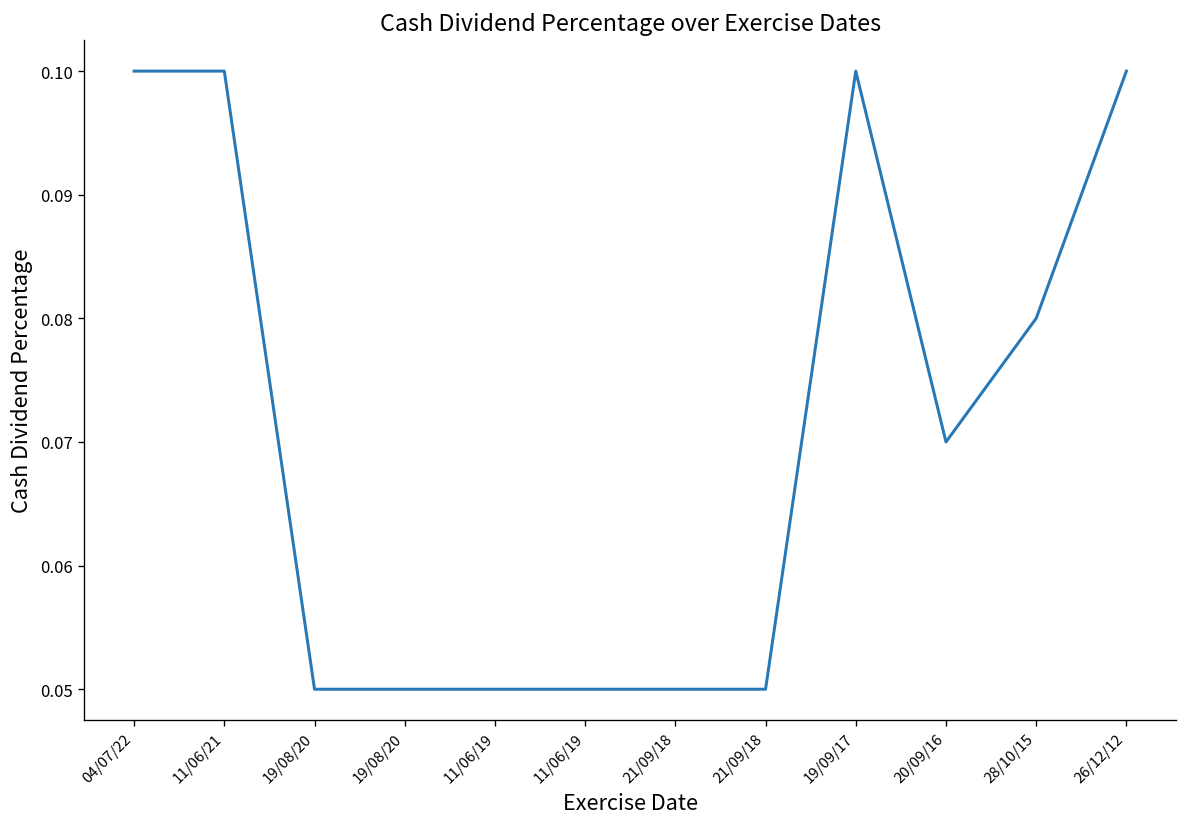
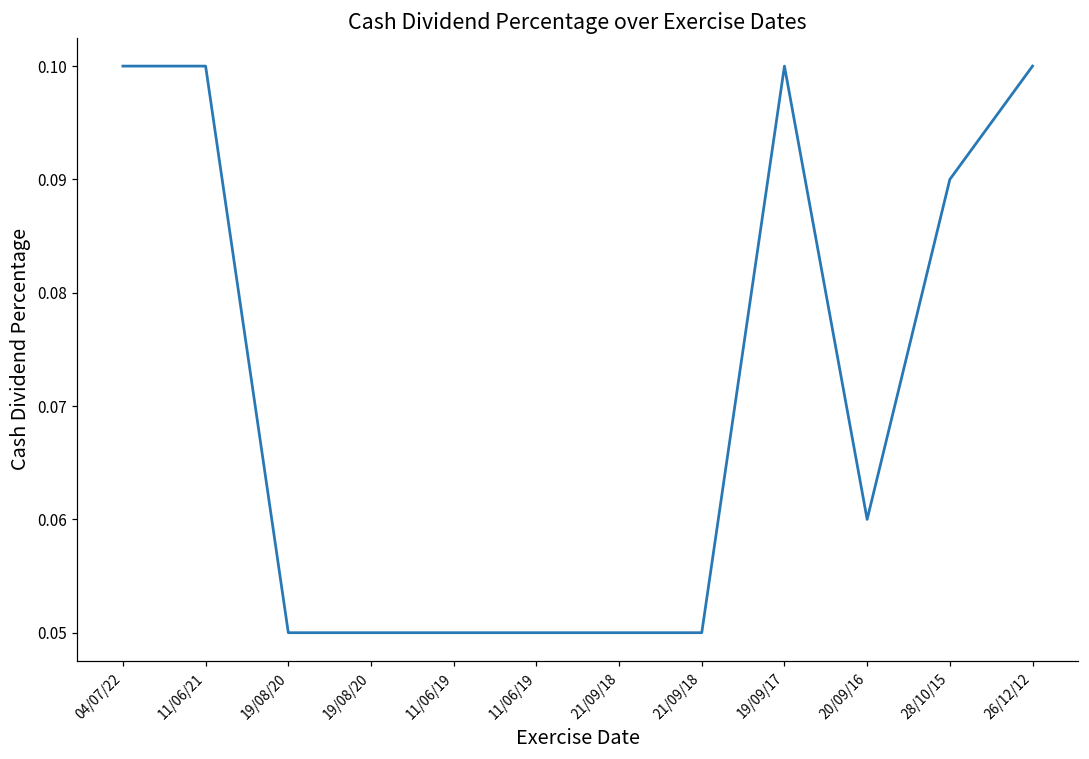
  {
    "04/07/22": 0.10,
    "11/06/21": 0.10,
    "19/09/17": 0.10,
-   "20/09/16": 0.07,
-   "28/10/15": 0.08,
+   "20/09/16": 0.06,
+   "28/10/15": 0.09,
    "26/12/12": 0.10
  }
